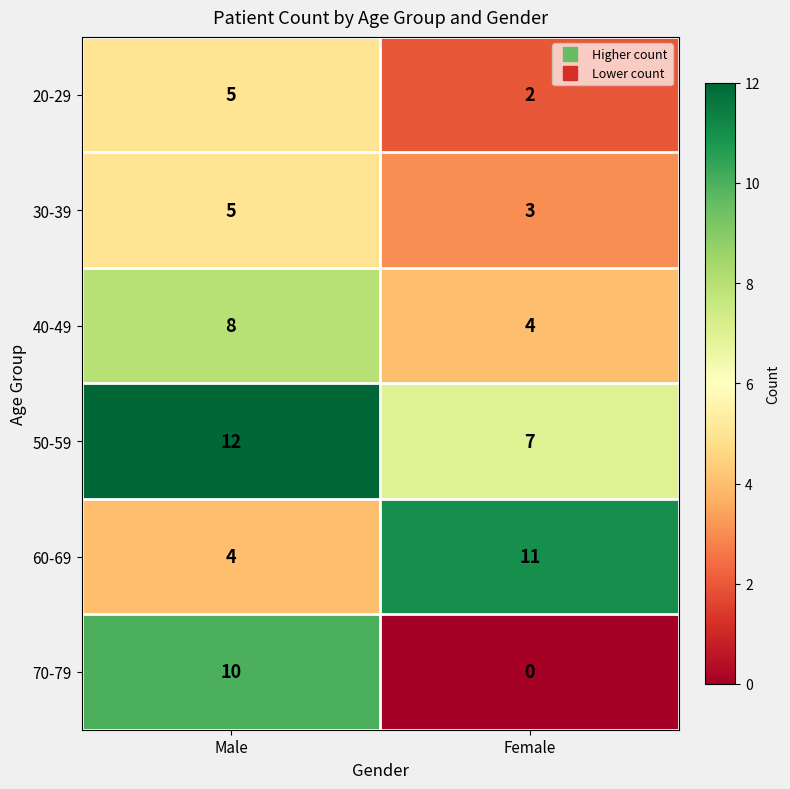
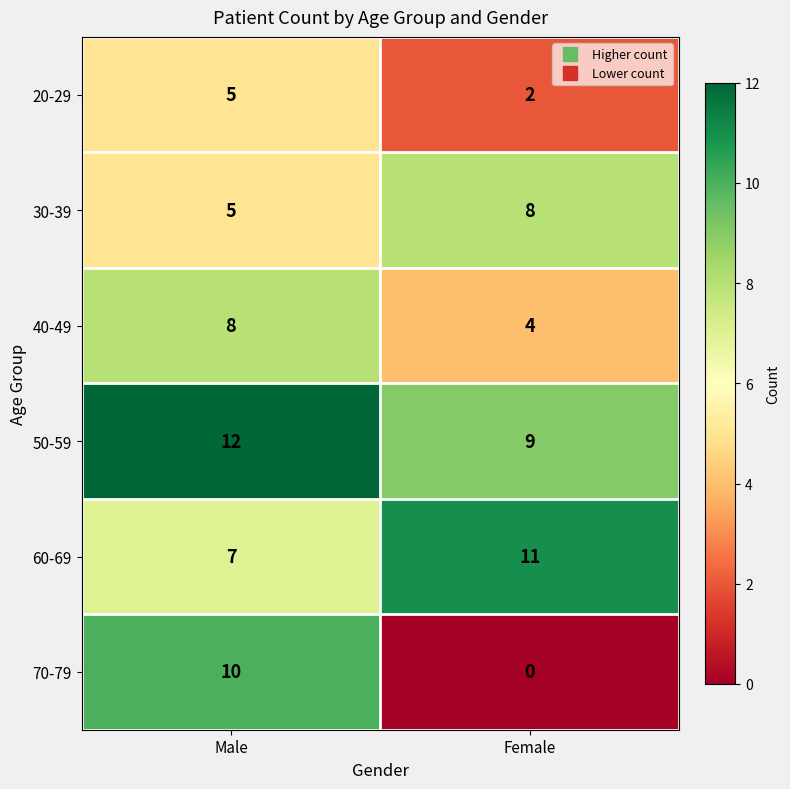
  {
    "20-29": {
      "Male": 5,
      "Female": 2
    },
    "30-39": {
      "Male": 5,
-     "Female": 3
+     "Female": 8
    },
    "40-49": {
      "Male": 8,
      "Female": 4
    },
    "50-59": {
      "Male": 12,
-     "Female": 7
+     "Female": 9
    },
    "60-69": {
-     "Male": 4,
+     "Male": 7,
      "Female": 11
    },
    "70-79": {
      "Male": 10,
      "Female": 0
    }
  }
